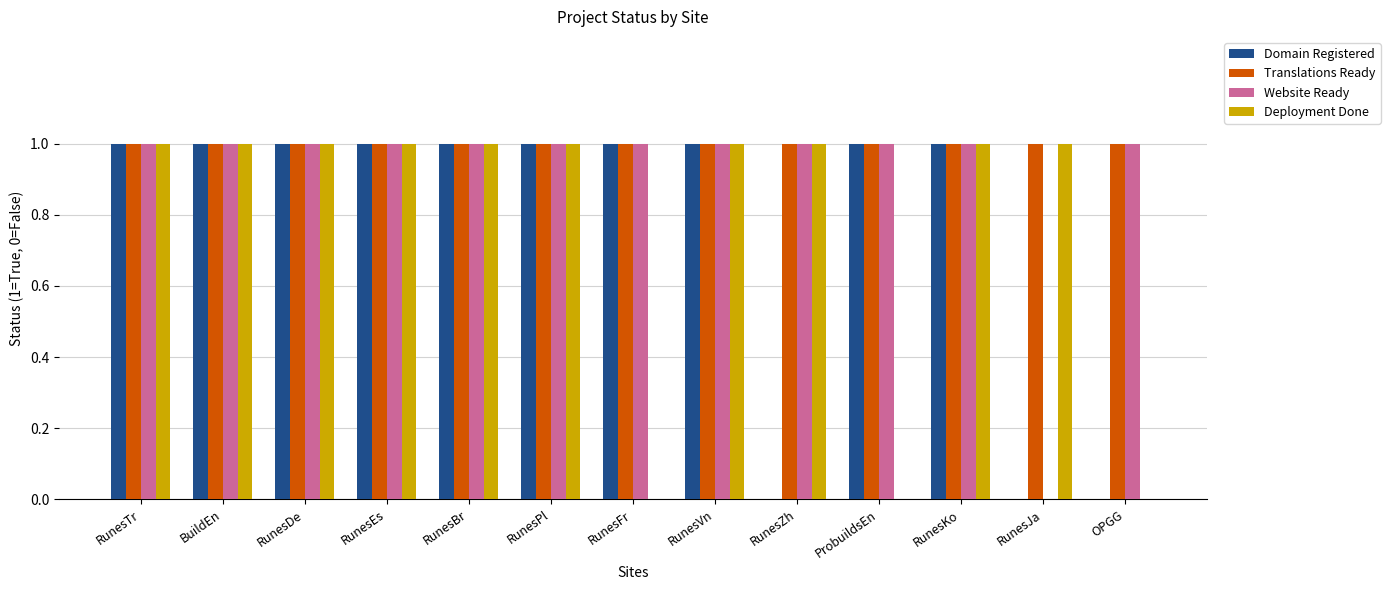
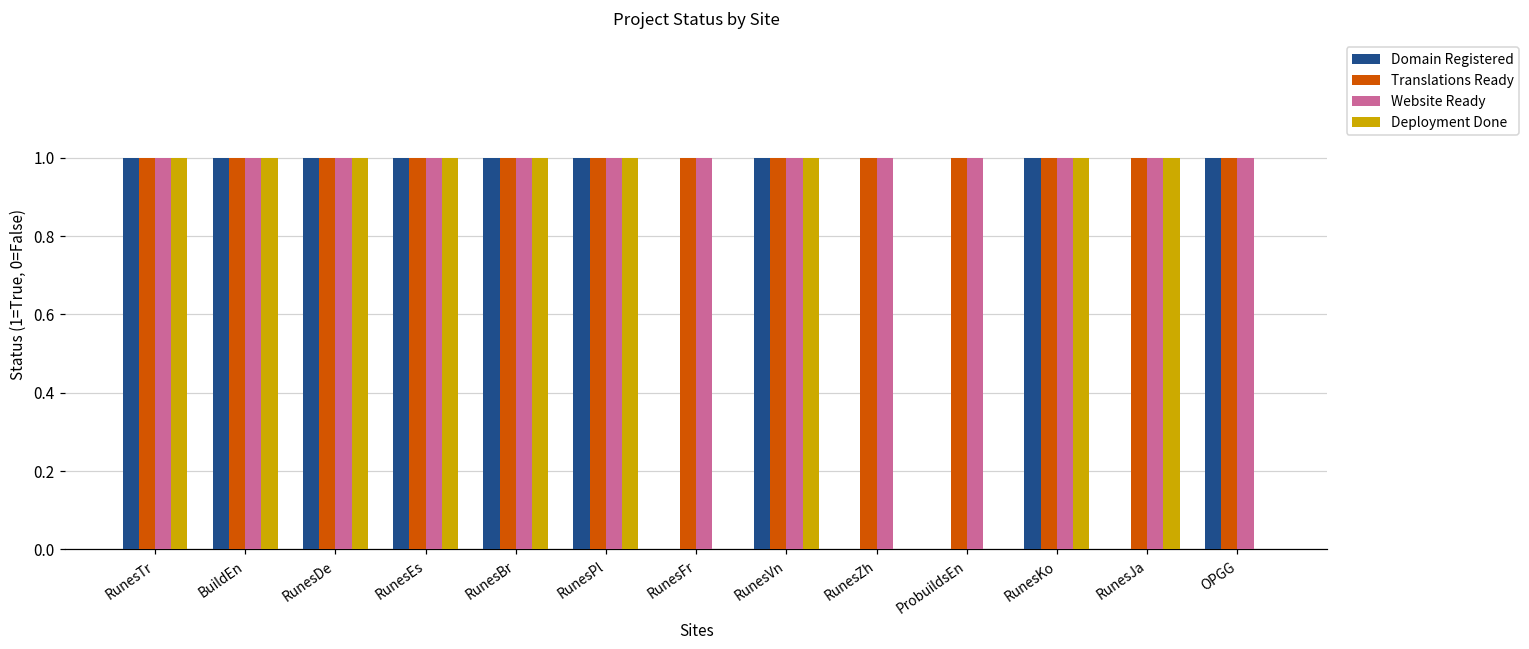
  {
    "Domain Registered": {
      "RunesTr": 1,
      "BuildEn": 1,
      "RunesDe": 1,
      "RunesEs": 1,
      "RunesBr": 1,
      "RunesPl": 1,
-     "RunesFr": 1,
+     "RunesFr": 0,
      "RunesVn": 1,
      "RunesZh": 0,
-     "ProbuildsEn": 1,
+     "ProbuildsEn": 0,
      "RunesKo": 1,
      "RunesJa": 0,
-     "OPGG": 0
+     "OPGG": 1
    },
    "Translations Ready": {
      "RunesTr": 1,
      "BuildEn": 1,
      "RunesDe": 1,
      "RunesEs": 1,
      "RunesBr": 1,
      "RunesPl": 1,
      "RunesFr": 1,
      "RunesVn": 1,
      "RunesZh": 1,
      "ProbuildsEn": 1,
      "RunesKo": 1,
      "RunesJa": 1,
      "OPGG": 1
    },
    "Website Ready": {
      "RunesTr": 1,
      "BuildEn": 1,
      "RunesDe": 1,
      "RunesEs": 1,
      "RunesBr": 1,
      "RunesPl": 1,
      "RunesFr": 1,
      "RunesVn": 1,
      "RunesZh": 1,
      "ProbuildsEn": 1,
      "RunesKo": 1,
-     "RunesJa": 0,
+     "RunesJa": 1,
      "OPGG": 1
    },
    "Deployment Done": {
      "RunesTr": 1,
      "BuildEn": 1,
      "RunesDe": 1,
      "RunesEs": 1,
      "RunesBr": 1,
      "RunesPl": 1,
      "RunesFr": 0,
      "RunesVn": 1,
-     "RunesZh": 1,
+     "RunesZh": 0,
      "ProbuildsEn": 0,
      "RunesKo": 1,
      "RunesJa": 1,
      "OPGG": 0
    }
  }
